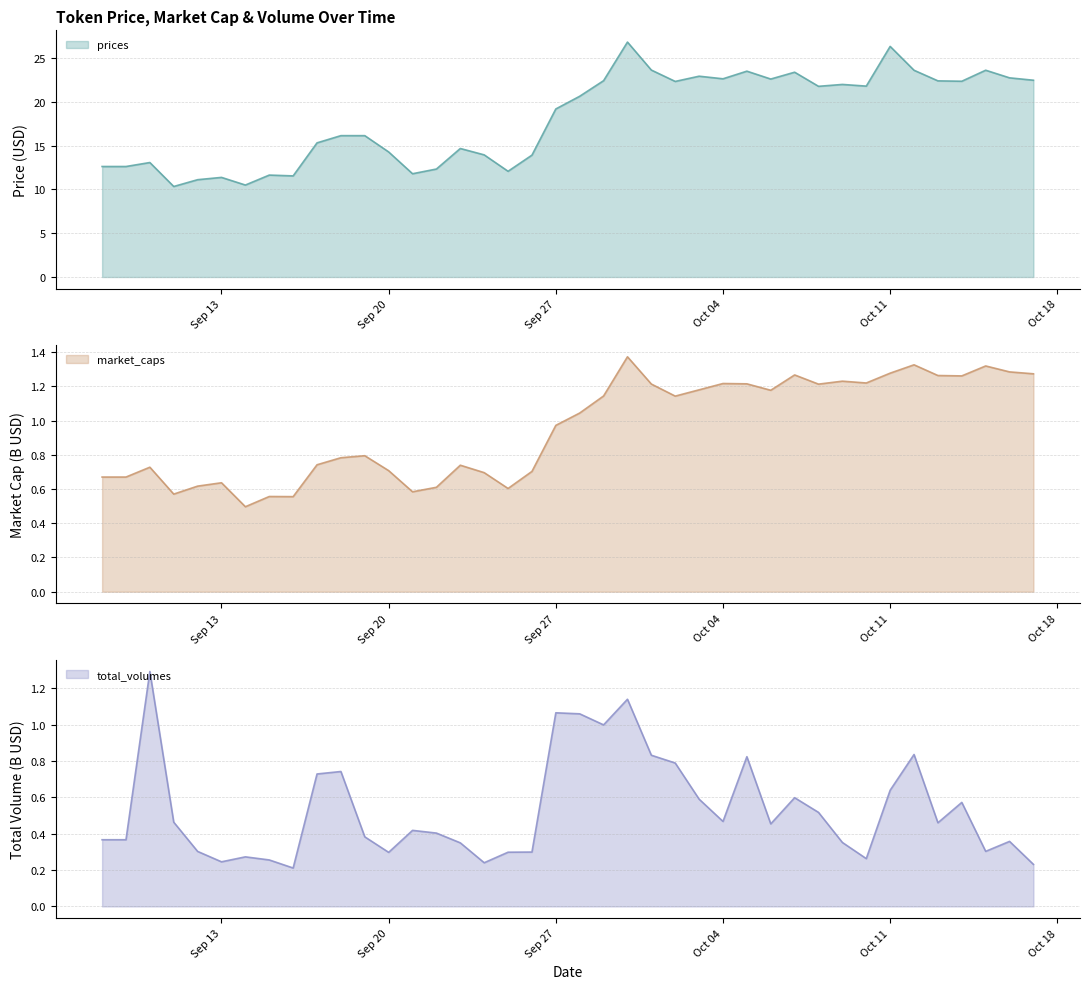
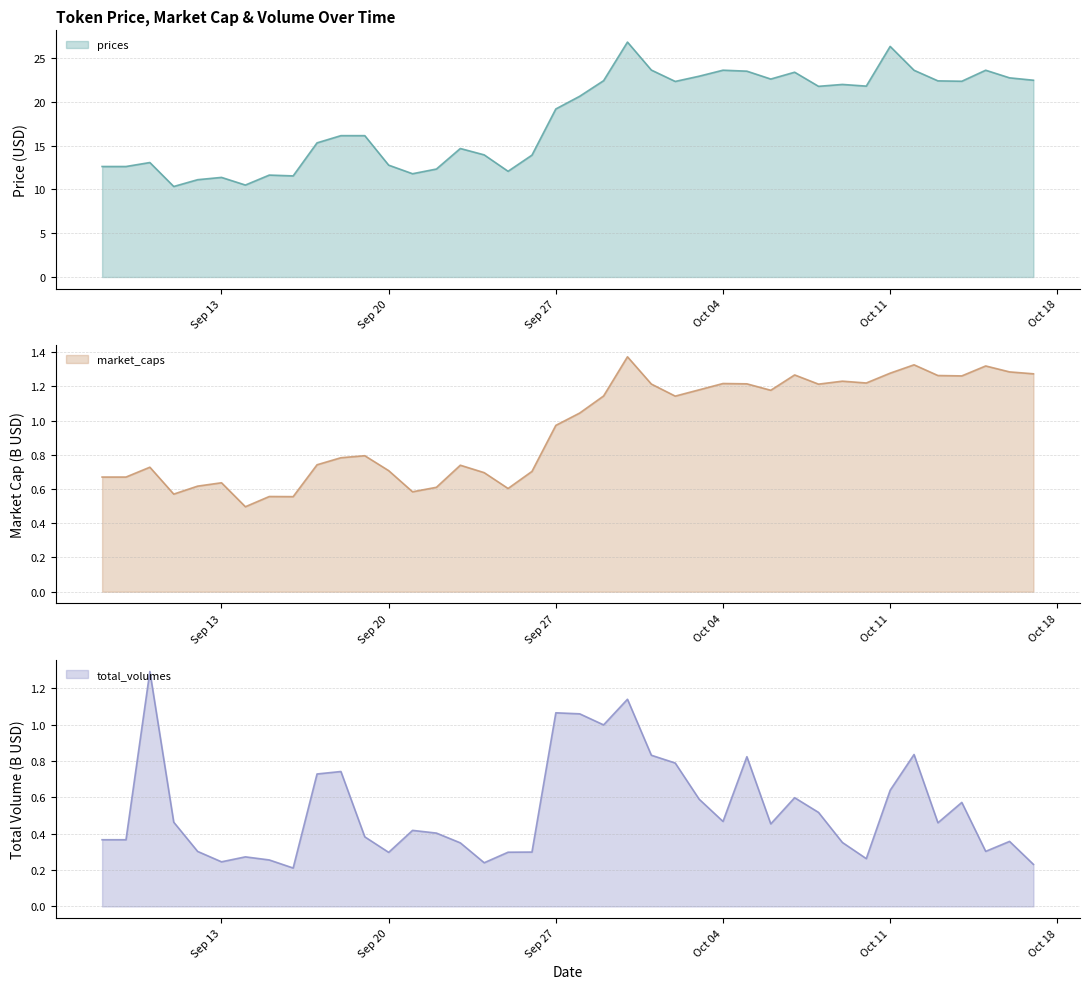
  {
    "Token Price, Market Cap & Volume Over Time": {
      "Sep 13": 11,
-     "Sep 20": 14,
+     "Sep 20": 13,
      "Sep 27": 19,
-     "Oct 04": 23,
+     "Oct 04": 24,
      "Oct 11": 26
    }
  }
